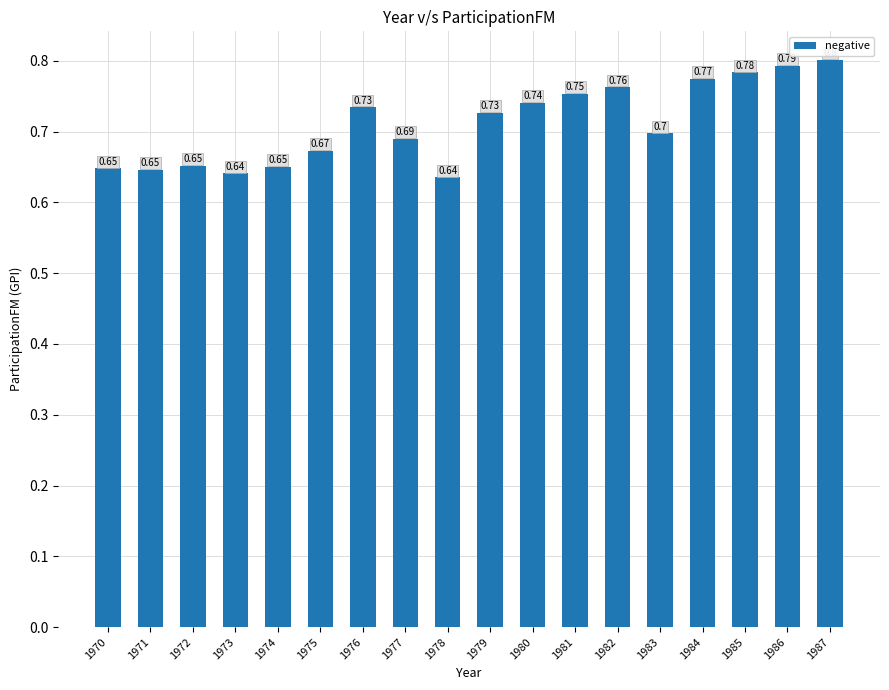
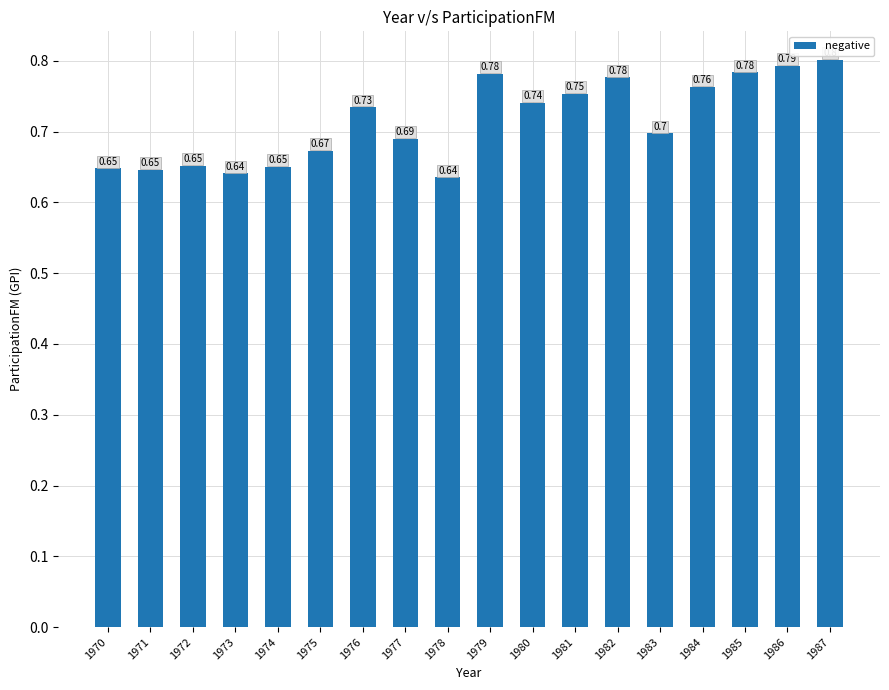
  {
-   "1979": 0.73,
-   "1982": 0.76,
-   "1984": 0.77
+   "1979": 0.78,
+   "1982": 0.78,
+   "1984": 0.76
  }
